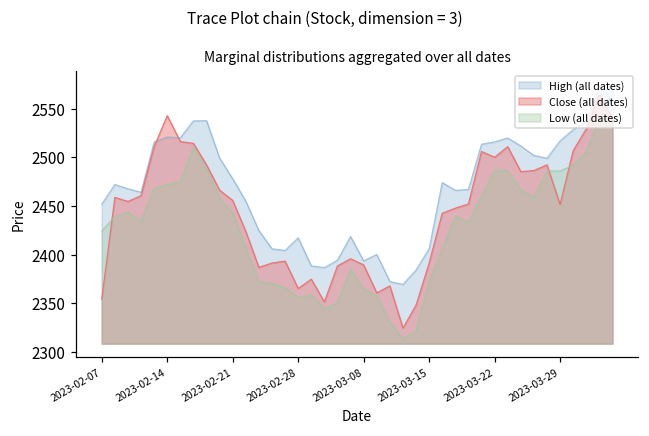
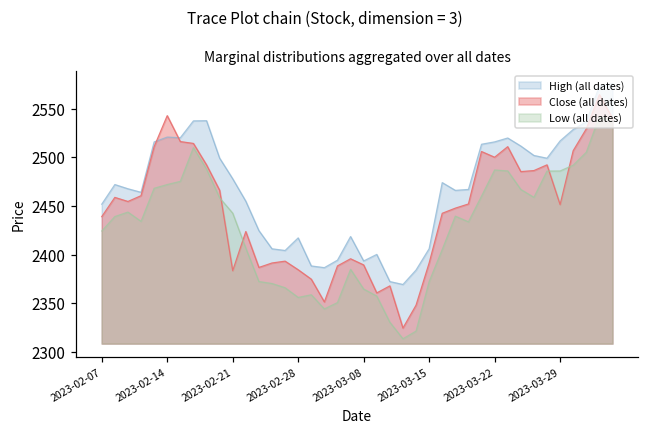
  {
    "Close (all dates)": {
-     "2023-02-07": 2350,
+     "2023-02-07": 2440,
      "2023-02-14": 2540,
-     "2023-02-21": 2460,
-     "2023-02-28": 2370,
+     "2023-02-21": 2380,
+     "2023-02-28": 2380,
      "2023-03-08": 2390,
      "2023-03-15": 2390,
      "2023-03-22": 2500,
      "2023-03-29": 2450
    }
  }
